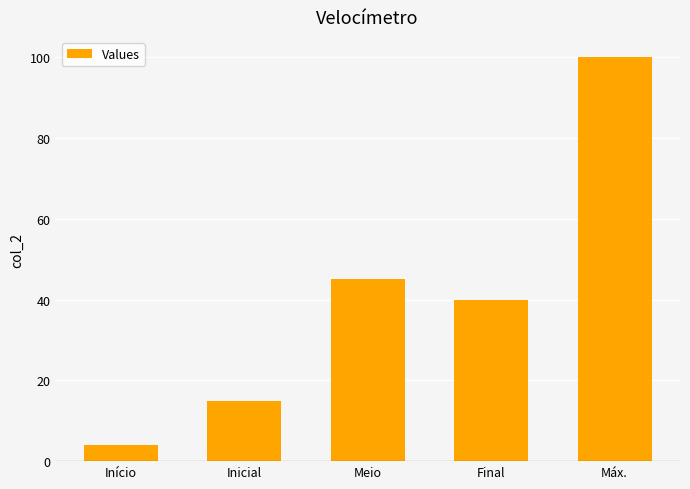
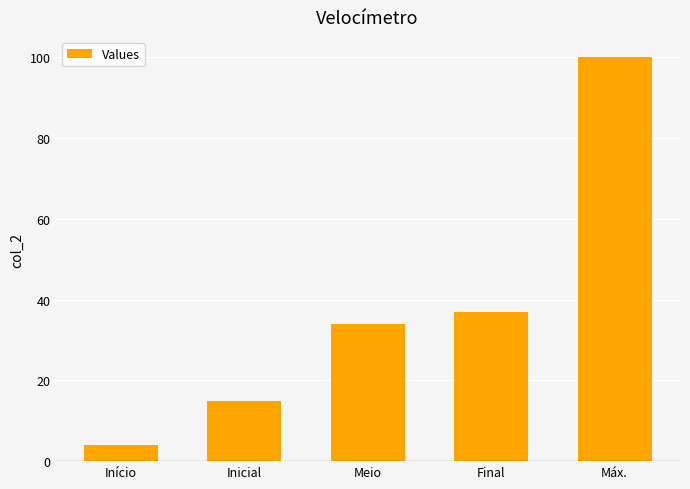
  {
    "Início": 4,
    "Inicial": 15,
-   "Meio": 45,
-   "Final": 40,
+   "Meio": 34,
+   "Final": 37,
    "Máx.": 100
  }
